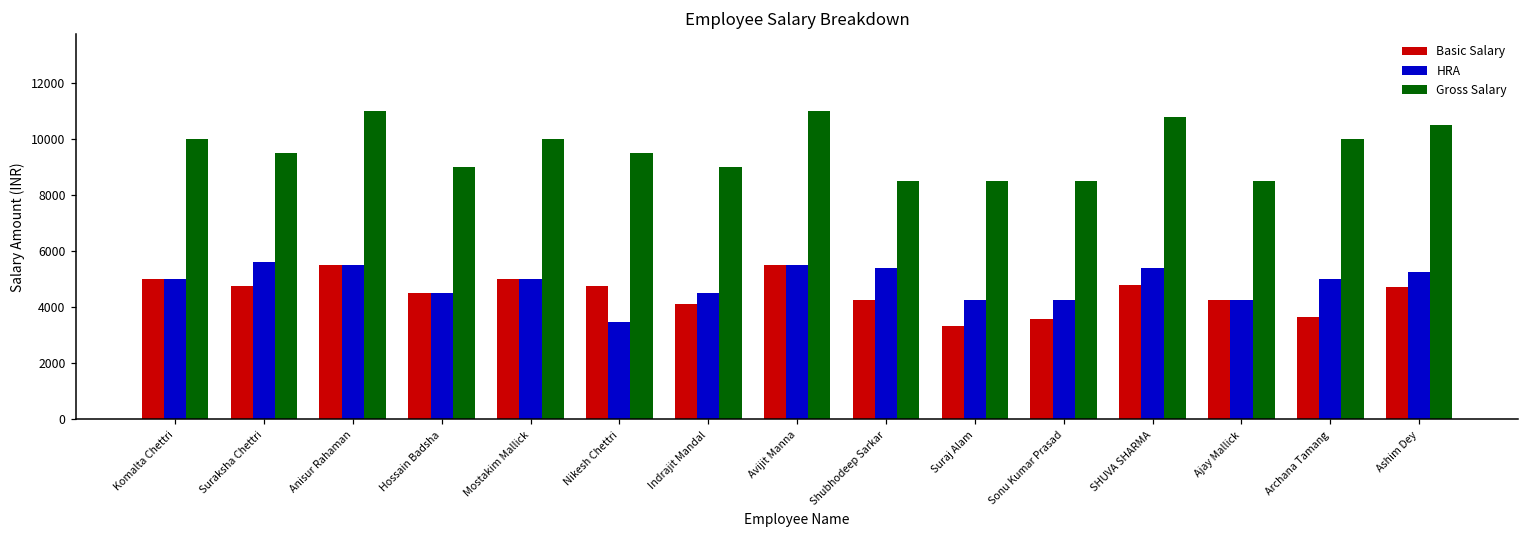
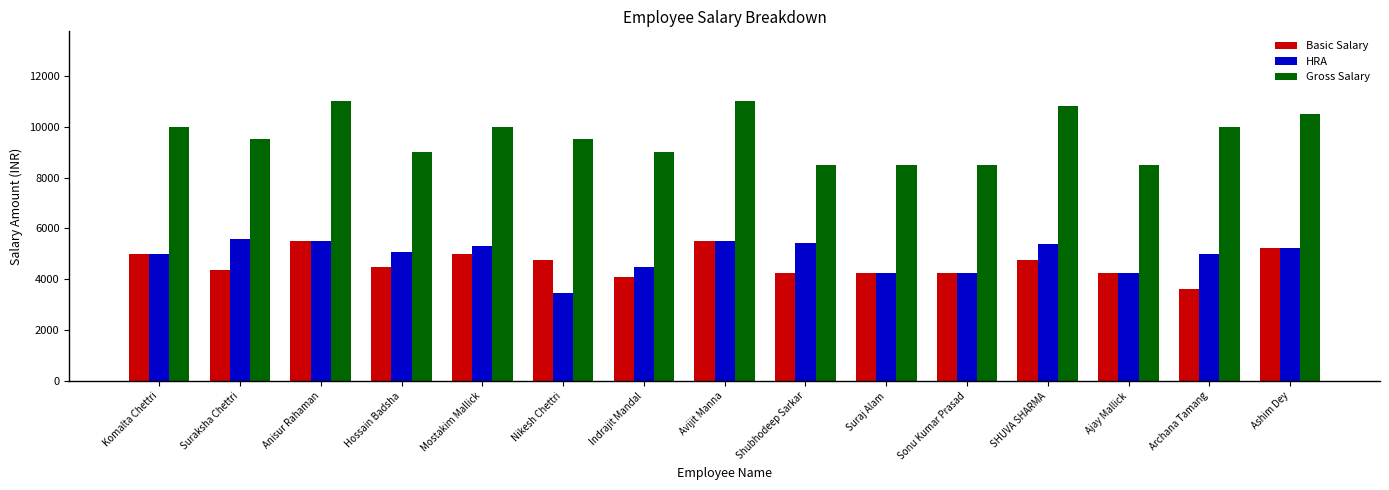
  {
    "Basic Salary": {
      "Komalta Chettri": 5000,
-     "Suraksha Chettri": 4800,
+     "Suraksha Chettri": 4400,
      "Anisur Rahaman": 5500,
      "Hossain Badsha": 4500,
      "Mostakim Mallick": 5000,
      "Nikesh Chettri": 4800,
      "Indrajit Mandal": 4100,
      "Avijit Manna": 5500,
      "Shubhodeep Sarkar": 4300,
-     "Suraj Alam": 3300,
-     "Sonu Kumar Prasad": 3600,
+     "Suraj Alam": 4300,
+     "Sonu Kumar Prasad": 4300,
      "SHUVA SHARMA": 4800,
      "Ajay Mallick": 4300,
      "Archana Tamang": 3600,
-     "Ashim Dey": 4700
+     "Ashim Dey": 5300
    },
    "HRA": {
      "Komalta Chettri": 5000,
      "Suraksha Chettri": 5600,
      "Anisur Rahaman": 5500,
-     "Hossain Badsha": 4500,
-     "Mostakim Mallick": 5000,
+     "Hossain Badsha": 5100,
+     "Mostakim Mallick": 5300,
      "Nikesh Chettri": 3500,
      "Indrajit Mandal": 4500,
      "Avijit Manna": 5500,
      "Shubhodeep Sarkar": 5400,
      "Suraj Alam": 4300,
      "Sonu Kumar Prasad": 4300,
      "SHUVA SHARMA": 5400,
      "Ajay Mallick": 4300,
      "Archana Tamang": 5000,
      "Ashim Dey": 5300
    },
    "Gross Salary": {
      "Komalta Chettri": 10000,
      "Suraksha Chettri": 9500,
      "Anisur Rahaman": 11000,
      "Hossain Badsha": 9000,
      "Mostakim Mallick": 10000,
      "Nikesh Chettri": 9500,
      "Indrajit Mandal": 9000,
      "Avijit Manna": 11000,
      "Shubhodeep Sarkar": 8500,
      "Suraj Alam": 8500,
      "Sonu Kumar Prasad": 8500,
      "SHUVA SHARMA": 10800,
      "Ajay Mallick": 8500,
      "Archana Tamang": 10000,
      "Ashim Dey": 10500
    }
  }
